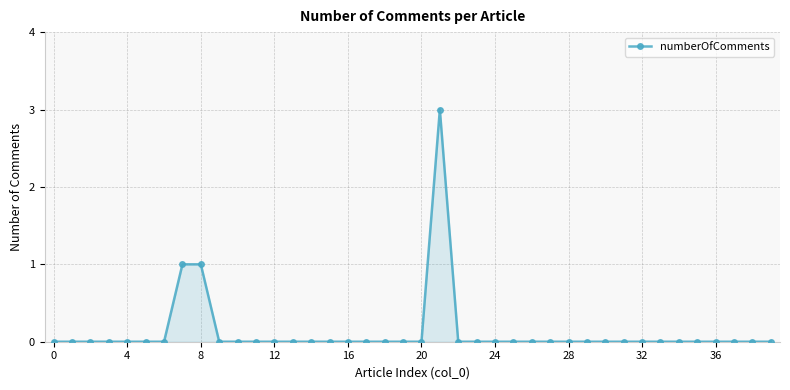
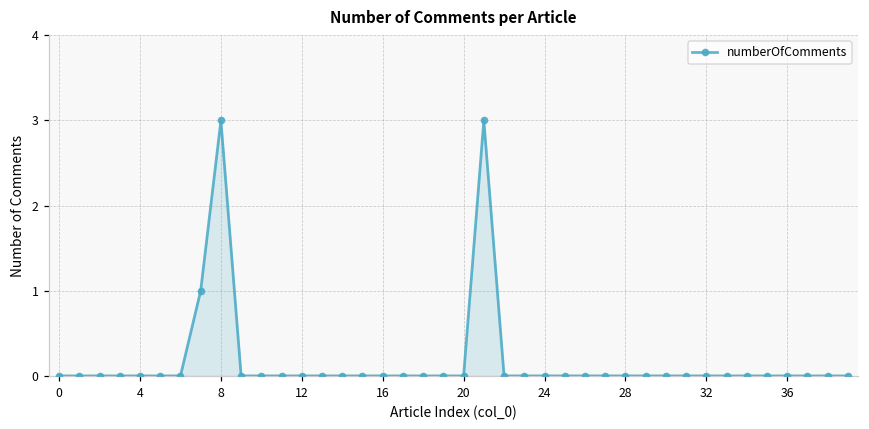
  {
    "0": 0,
    "4": 0,
-   "8": 1,
+   "8": 3,
    "12": 0,
    "16": 0,
    "20": 0,
    "24": 0,
    "28": 0,
    "32": 0,
    "36": 0
  }
